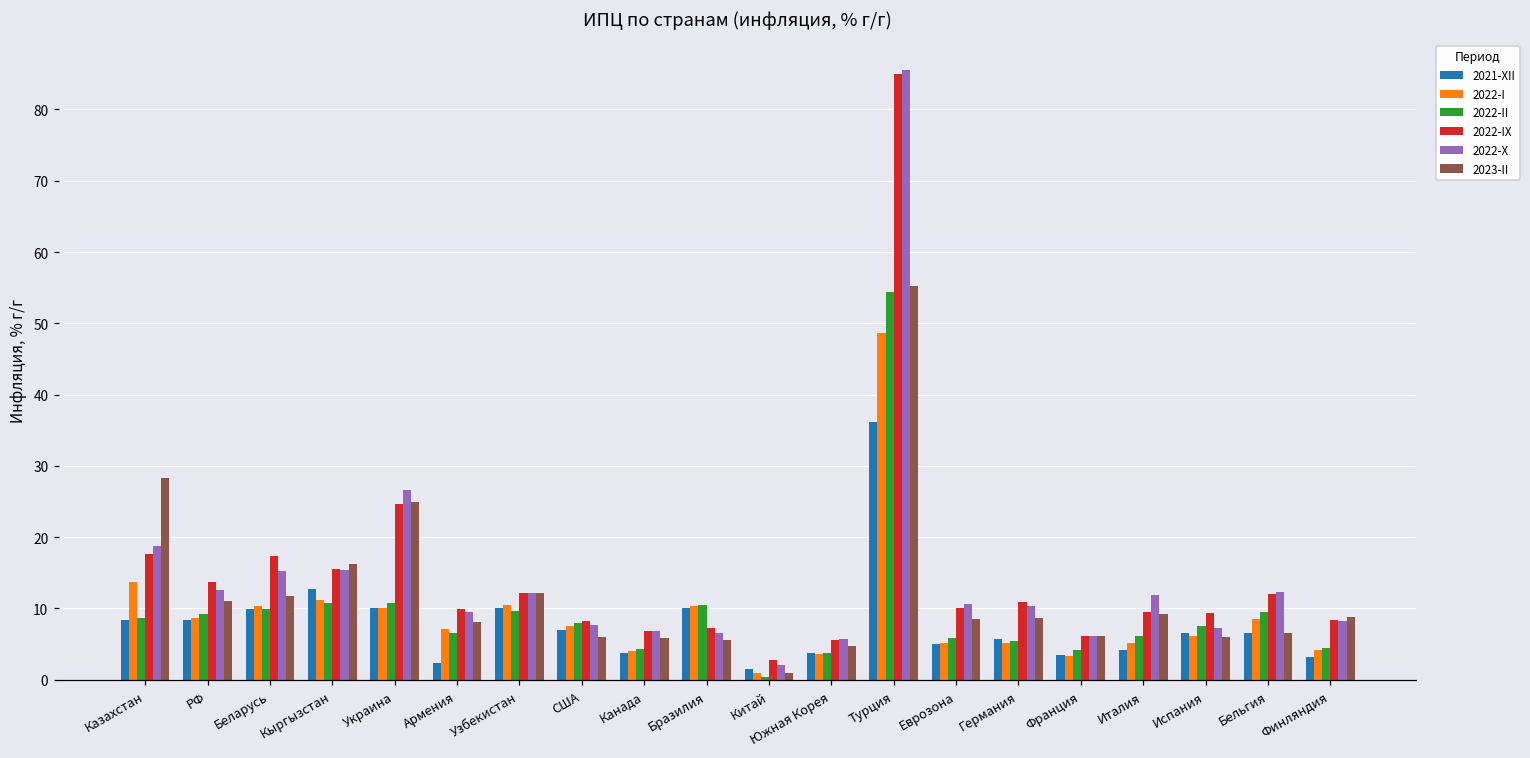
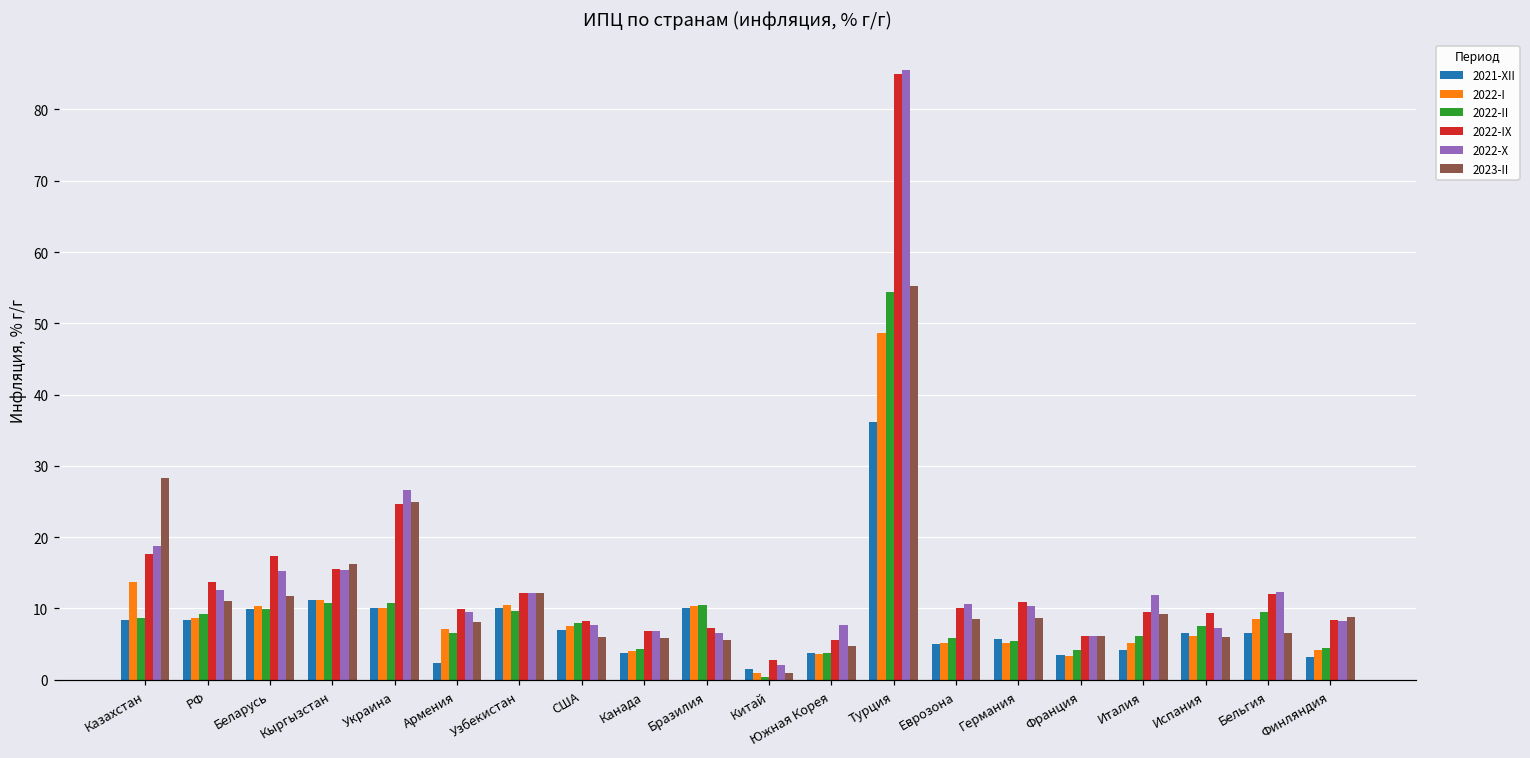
  {
    "2021-XII": {
      "Казахстан": 8,
      "РФ": 8,
      "Беларусь": 10,
-     "Кыргызстан": 13,
+     "Кыргызстан": 11,
      "Украина": 10,
      "Армения": 2,
      "Узбекистан": 10,
      "США": 7,
      "Канада": 4,
      "Бразилия": 10,
      "Китай": 2,
      "Южная Корея": 4,
      "Турция": 36,
      "Еврозона": 5,
      "Германия": 6,
      "Франция": 3,
      "Италия": 4,
      "Испания": 7,
      "Бельгия": 7,
      "Финляндия": 3
    },
    "2022-I": {
      "Казахстан": 14,
      "РФ": 9,
      "Беларусь": 10,
      "Кыргызстан": 11,
      "Украина": 10,
      "Армения": 7,
      "Узбекистан": 11,
      "США": 8,
      "Канада": 4,
      "Бразилия": 10,
      "Китай": 1,
      "Южная Корея": 4,
      "Турция": 49,
      "Еврозона": 5,
      "Германия": 5,
      "Франция": 3,
      "Италия": 5,
      "Испания": 6,
      "Бельгия": 9,
      "Финляндия": 4
    },
    "2022-II": {
      "Казахстан": 9,
      "РФ": 9,
      "Беларусь": 10,
      "Кыргызстан": 11,
      "Украина": 11,
      "Армения": 7,
      "Узбекистан": 10,
      "США": 8,
      "Канада": 4,
      "Бразилия": 11,
      "Китай": 0,
      "Южная Корея": 4,
      "Турция": 54,
      "Еврозона": 6,
      "Германия": 6,
      "Франция": 4,
      "Италия": 6,
      "Испания": 8,
      "Бельгия": 10,
      "Финляндия": 4
    },
    "2022-IX": {
      "Казахстан": 18,
      "РФ": 14,
      "Беларусь": 17,
      "Кыргызстан": 16,
      "Украина": 25,
      "Армения": 10,
      "Узбекистан": 12,
      "США": 8,
      "Канада": 7,
      "Бразилия": 7,
      "Китай": 3,
      "Южная Корея": 6,
      "Турция": 85,
      "Еврозона": 10,
      "Германия": 11,
      "Франция": 6,
      "Италия": 10,
      "Испания": 9,
      "Бельгия": 12,
      "Финляндия": 8
    },
    "2022-X": {
      "Казахстан": 19,
      "РФ": 13,
      "Беларусь": 15,
      "Кыргызстан": 15,
      "Украина": 27,
      "Армения": 10,
      "Узбекистан": 12,
      "США": 8,
      "Канада": 7,
      "Бразилия": 7,
      "Китай": 2,
-     "Южная Корея": 6,
+     "Южная Корея": 8,
      "Турция": 86,
      "Еврозона": 11,
      "Германия": 10,
      "Франция": 6,
      "Италия": 12,
      "Испания": 7,
      "Бельгия": 12,
      "Финляндия": 8
    },
    "2023-II": {
      "Казахстан": 28,
      "РФ": 11,
      "Беларусь": 12,
      "Кыргызстан": 16,
      "Украина": 25,
      "Армения": 8,
      "Узбекистан": 12,
      "США": 6,
      "Канада": 6,
      "Бразилия": 6,
      "Китай": 1,
      "Южная Корея": 5,
      "Турция": 55,
      "Еврозона": 9,
      "Германия": 9,
      "Франция": 6,
      "Италия": 9,
      "Испания": 6,
      "Бельгия": 7,
      "Финляндия": 9
    }
  }
